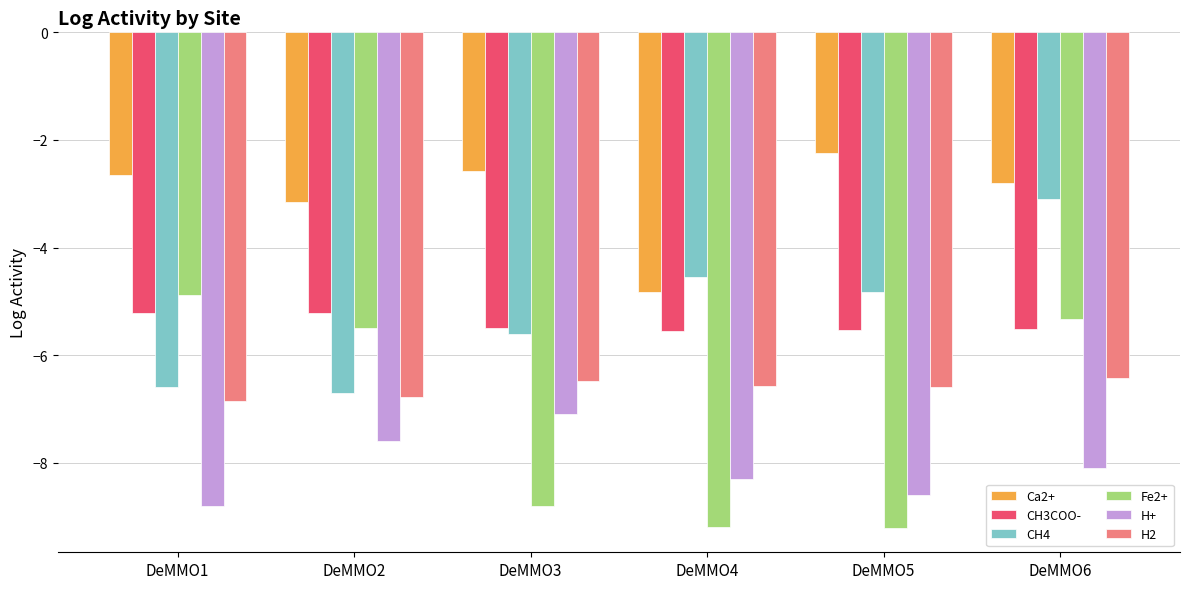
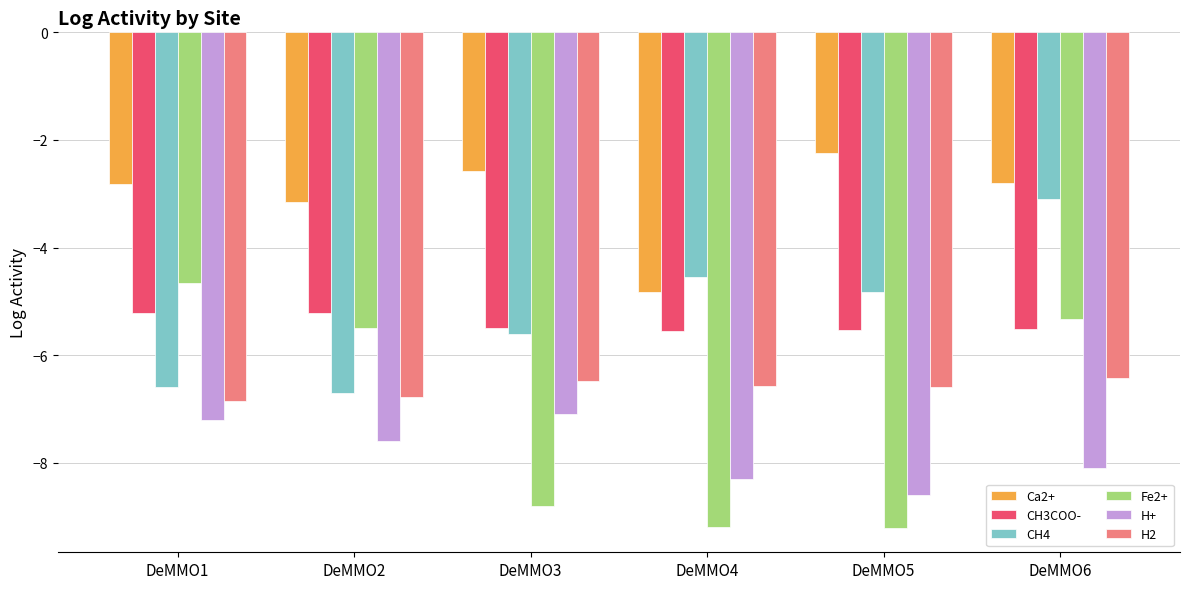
  {
    "Ca2+": {
-     "DeMMO1": -2.7,
+     "DeMMO1": -2.8,
      "DeMMO2": -3.1,
      "DeMMO3": -2.6,
      "DeMMO4": -4.8,
      "DeMMO5": -2.2,
      "DeMMO6": -2.8
    },
    "CH4": {
      "DeMMO1": -6.6,
      "DeMMO2": -6.7,
      "DeMMO3": -5.6,
      "DeMMO4": -4.6,
      "DeMMO5": -4.8,
      "DeMMO6": -3.1
    },
    "Fe2+": {
-     "DeMMO1": -4.9,
+     "DeMMO1": -4.7,
      "DeMMO2": -5.5,
      "DeMMO3": -8.8,
      "DeMMO4": -9.2,
      "DeMMO5": -9.2,
      "DeMMO6": -5.3
    },
    "H+": {
-     "DeMMO1": -8.8,
+     "DeMMO1": -7.2,
      "DeMMO2": -7.6,
      "DeMMO3": -7.1,
      "DeMMO4": -8.3,
      "DeMMO5": -8.6,
      "DeMMO6": -8.1
    }
  }
